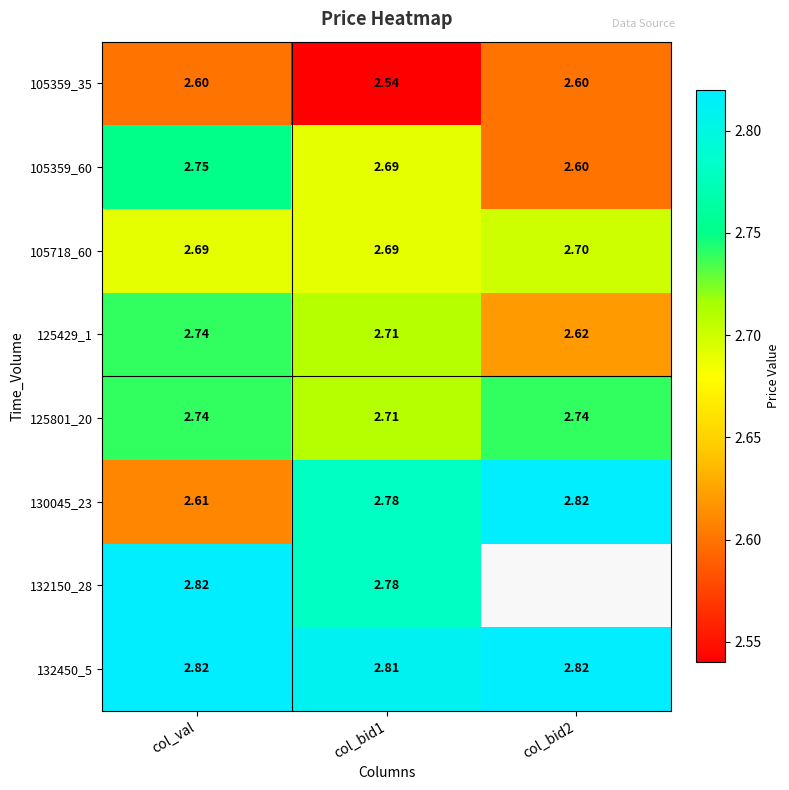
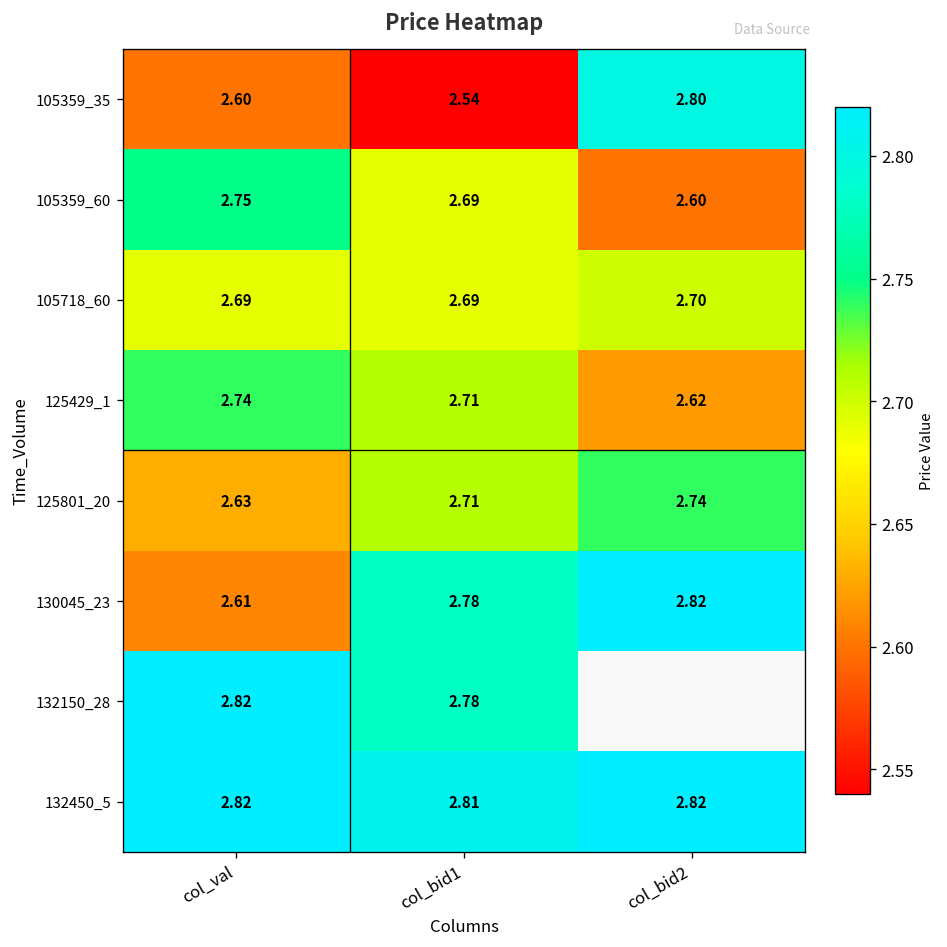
  {
    "105359_35": {
      "col_val": 2.60,
      "col_bid1": 2.54,
-     "col_bid2": 2.60
+     "col_bid2": 2.80
    },
    "105359_60": {
      "col_val": 2.75,
      "col_bid1": 2.69,
      "col_bid2": 2.60
    },
    "105718_60": {
      "col_val": 2.69,
      "col_bid1": 2.69,
      "col_bid2": 2.70
    },
    "125429_1": {
      "col_val": 2.74,
      "col_bid1": 2.71,
      "col_bid2": 2.62
    },
    "125801_20": {
-     "col_val": 2.74,
+     "col_val": 2.63,
      "col_bid1": 2.71,
      "col_bid2": 2.74
    },
    "130045_23": {
      "col_val": 2.61,
      "col_bid1": 2.78,
      "col_bid2": 2.82
    },
    "132150_28": {
      "col_val": 2.82,
      "col_bid1": 2.78
    },
    "132450_5": {
      "col_val": 2.82,
      "col_bid1": 2.81,
      "col_bid2": 2.82
    }
  }
